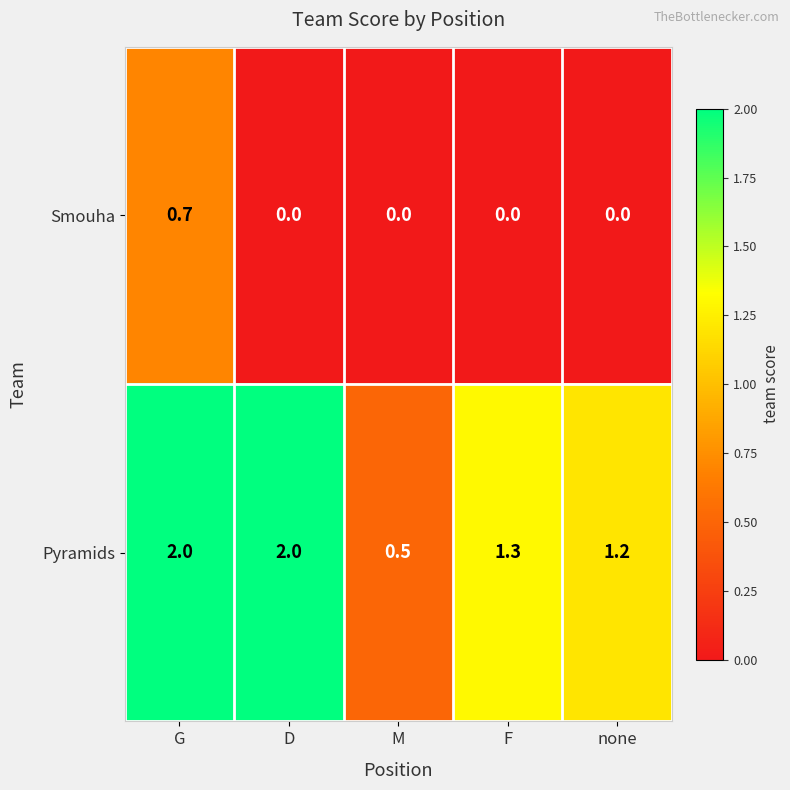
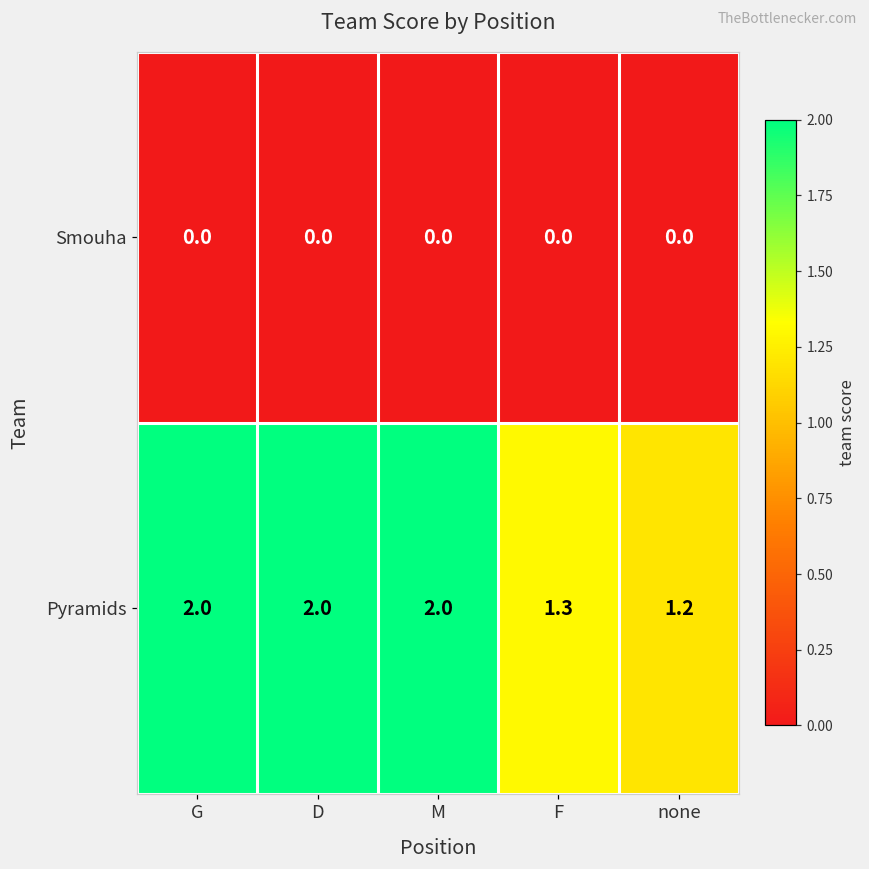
  {
    "Smouha": {
-     "G": 0.7,
+     "G": 0.0,
      "D": 0.0,
      "M": 0.0,
      "F": 0.0,
      "none": 0.0
    },
    "Pyramids": {
      "G": 2.0,
      "D": 2.0,
-     "M": 0.5,
+     "M": 2.0,
      "F": 1.3,
      "none": 1.2
    }
  }
